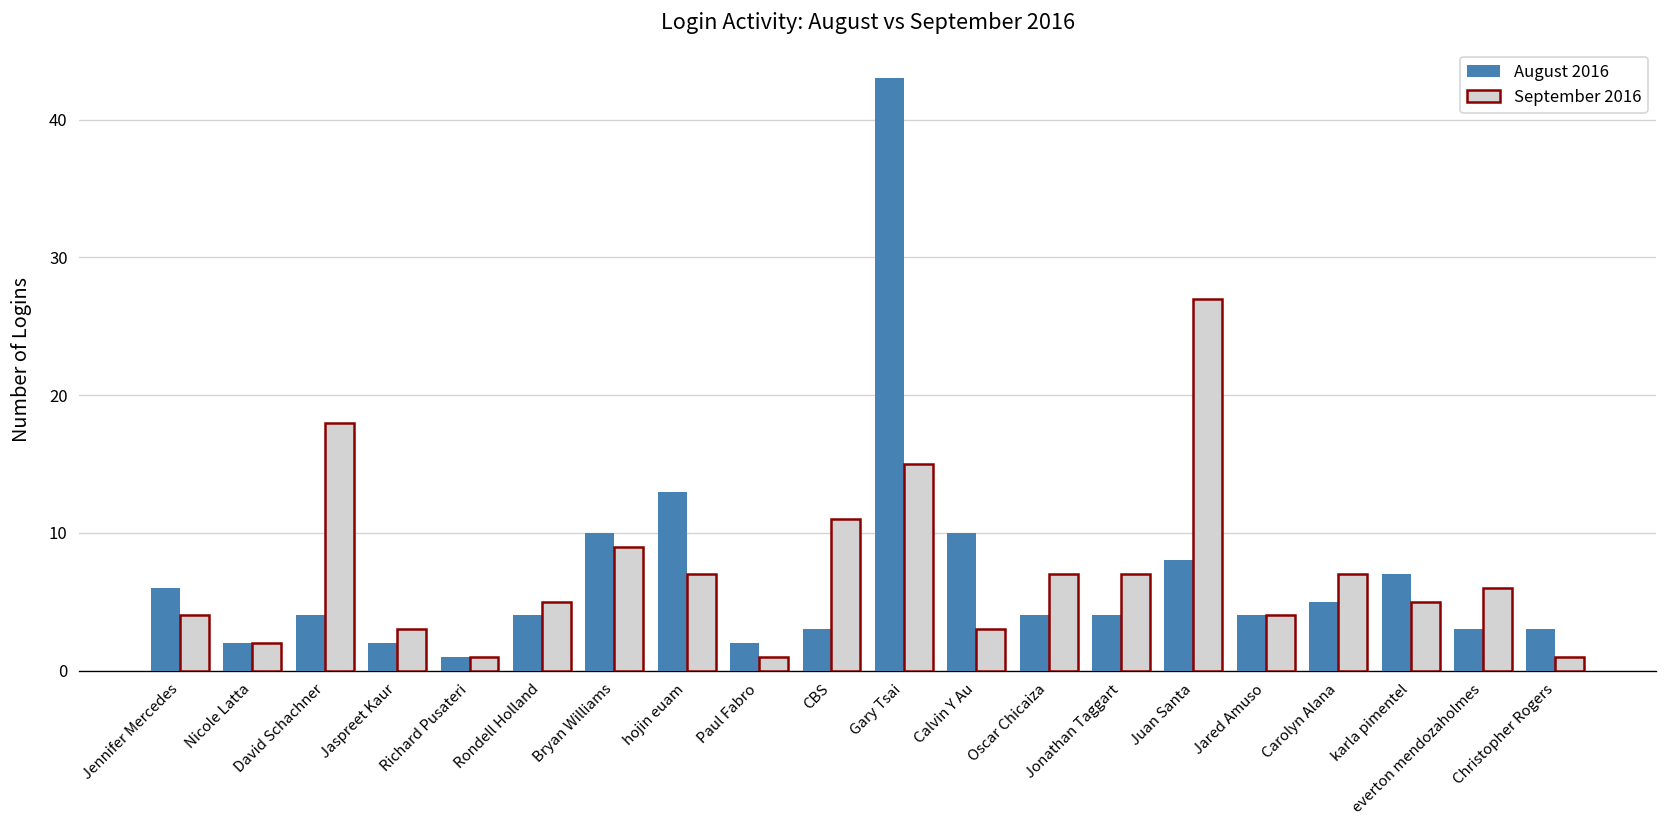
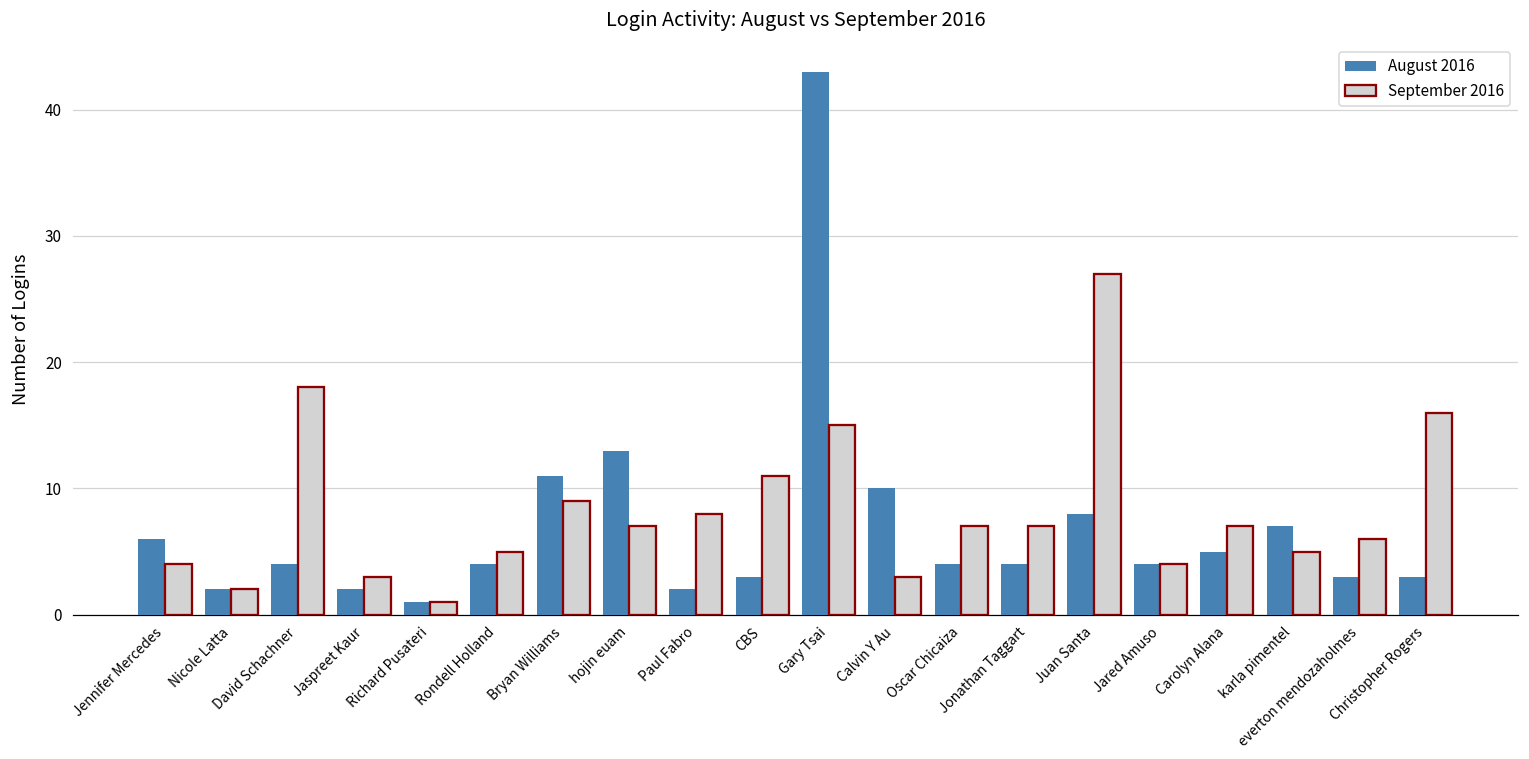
  {
    "August 2016": {
      "Jennifer Mercedes": 6,
      "Nicole Latta": 2,
      "David Schachner": 4,
      "Jaspreet Kaur": 2,
      "Richard Pusateri": 1,
      "Rondell Holland": 4,
-     "Bryan Williams": 10,
+     "Bryan Williams": 11,
      "hojin euam": 13,
      "Paul Fabro": 2,
      "CBS": 3,
      "Gary Tsai": 43,
      "Calvin Y Au": 10,
      "Oscar Chicaiza": 4,
      "Jonathan Taggart": 4,
      "Juan Santa": 8,
      "Jared Amuso": 4,
      "Carolyn Alana": 5,
      "karla pimentel": 7,
      "everton mendozaholmes": 3,
      "Christopher Rogers": 3
    },
    "September 2016": {
      "Jennifer Mercedes": 4,
      "Nicole Latta": 2,
      "David Schachner": 18,
      "Jaspreet Kaur": 3,
      "Richard Pusateri": 1,
      "Rondell Holland": 5,
      "Bryan Williams": 9,
      "hojin euam": 7,
-     "Paul Fabro": 1,
+     "Paul Fabro": 8,
      "CBS": 11,
      "Gary Tsai": 15,
      "Calvin Y Au": 3,
      "Oscar Chicaiza": 7,
      "Jonathan Taggart": 7,
      "Juan Santa": 27,
      "Jared Amuso": 4,
      "Carolyn Alana": 7,
      "karla pimentel": 5,
      "everton mendozaholmes": 6,
-     "Christopher Rogers": 1
+     "Christopher Rogers": 16
    }
  }
